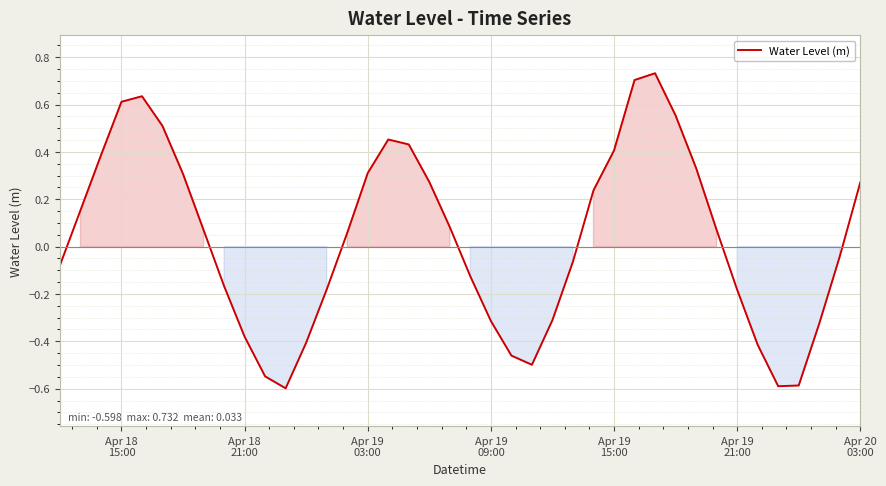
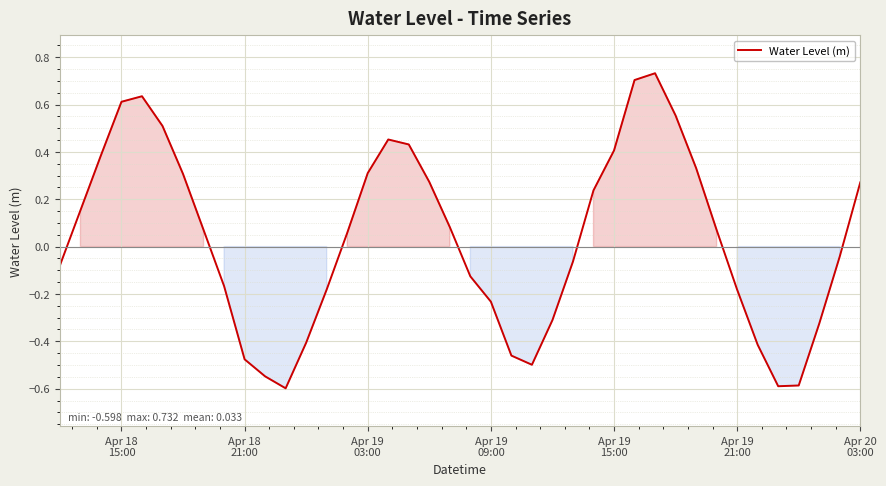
  {
    "Apr 18 15:00": 0.61,
-   "Apr 18 21:00": -0.38,
+   "Apr 18 21:00": -0.48,
    "Apr 19 03:00": 0.31,
-   "Apr 19 09:00": -0.31,
+   "Apr 19 09:00": -0.23,
    "Apr 19 15:00": 0.41,
    "Apr 19 21:00": -0.18,
    "Apr 20 03:00": 0.27
  }
